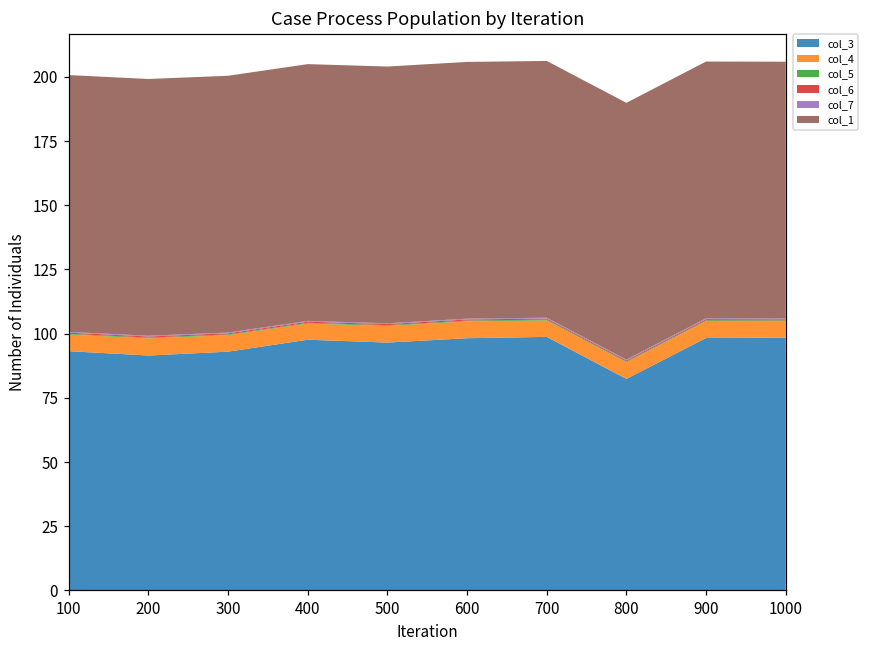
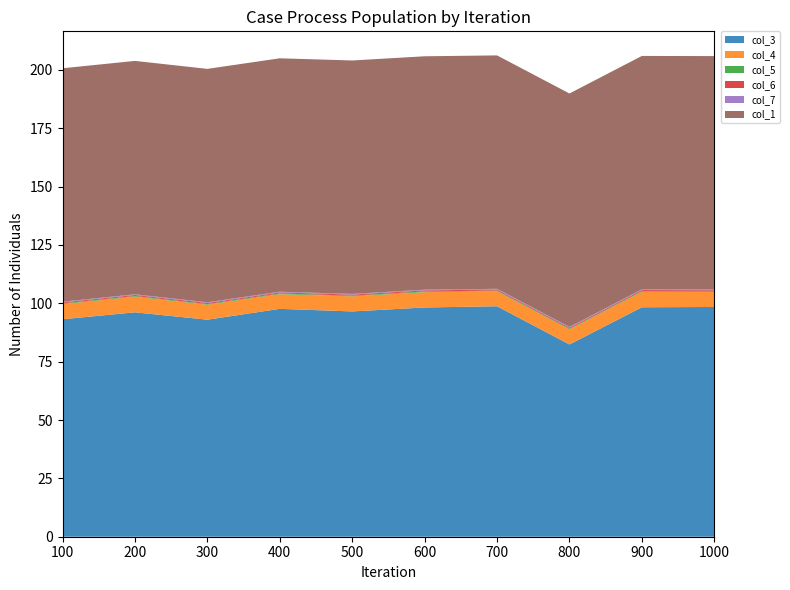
  {
    "col_3": {
      "100": 93,
-     "200": 91,
+     "200": 96,
      "300": 93,
      "400": 98,
      "500": 97,
      "600": 98,
      "700": 99,
      "800": 82,
      "900": 98,
      "1000": 98
    },
    "col_1": {
      "100": 100,
      "200": 100,
      "300": 100,
      "400": 100,
      "500": 100,
      "600": 100,
      "700": 100,
      "800": 100,
      "900": 100,
      "1000": 100
    }
  }
